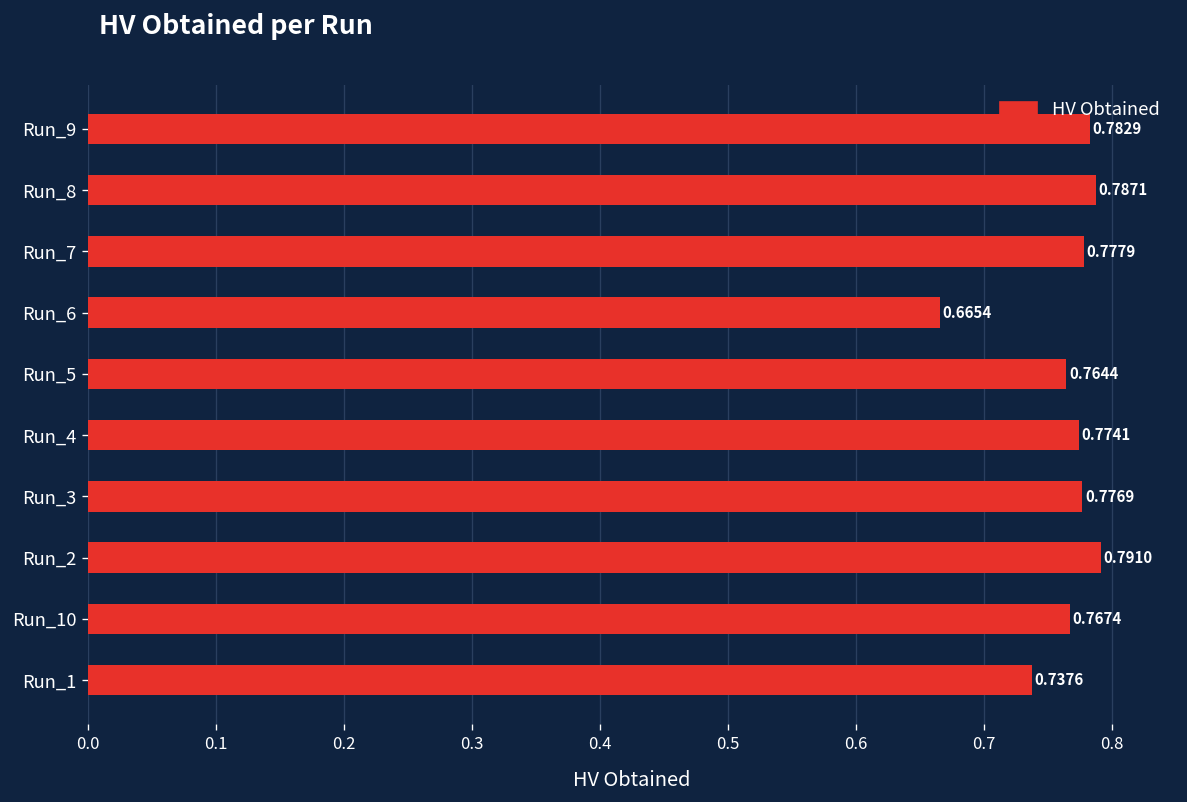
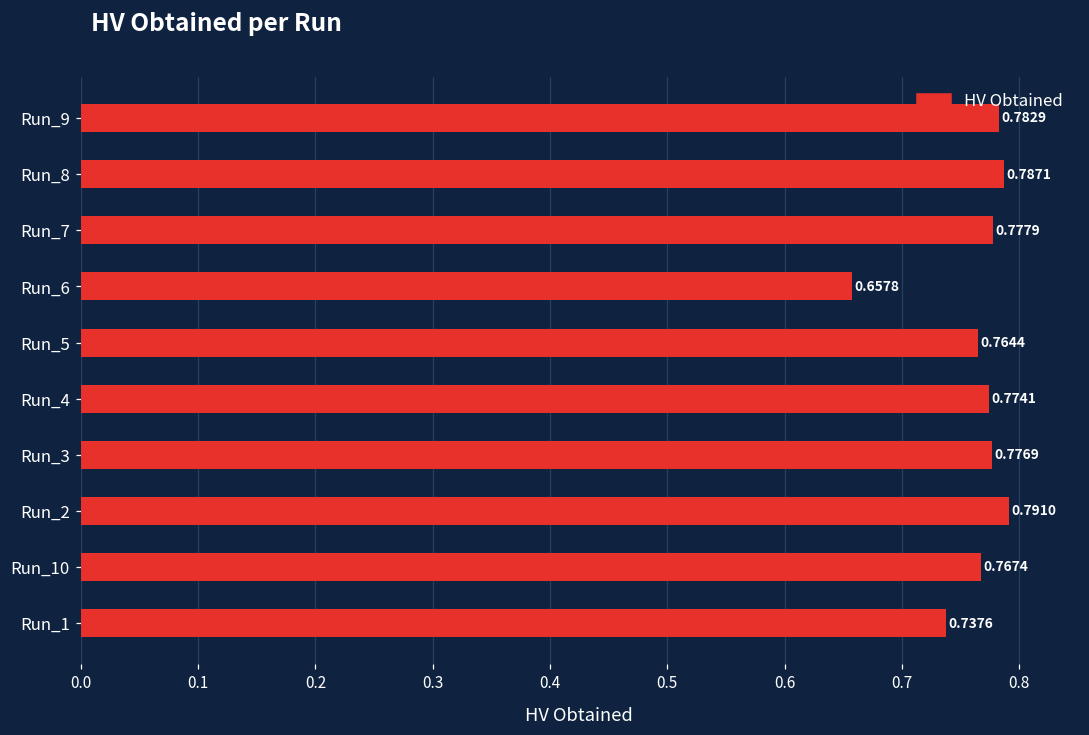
  {
    "Run_9": 0.7829,
    "Run_8": 0.7871,
    "Run_7": 0.7779,
-   "Run_6": 0.6654,
+   "Run_6": 0.6578,
    "Run_5": 0.7644,
    "Run_4": 0.7741,
    "Run_3": 0.7769,
    "Run_2": 0.7910,
    "Run_10": 0.7674,
    "Run_1": 0.7376
  }
